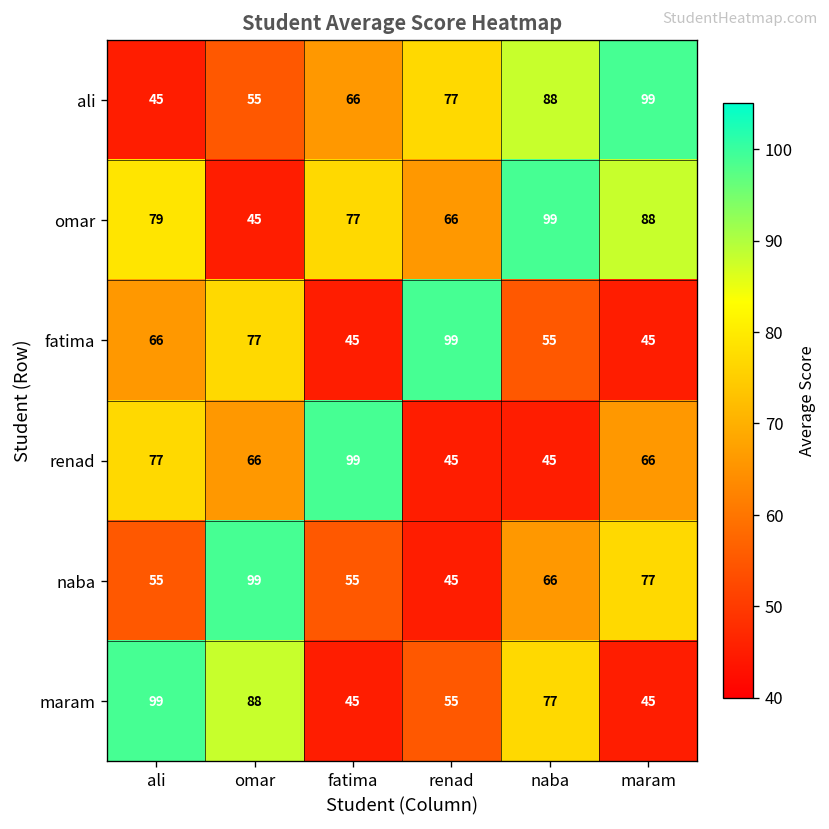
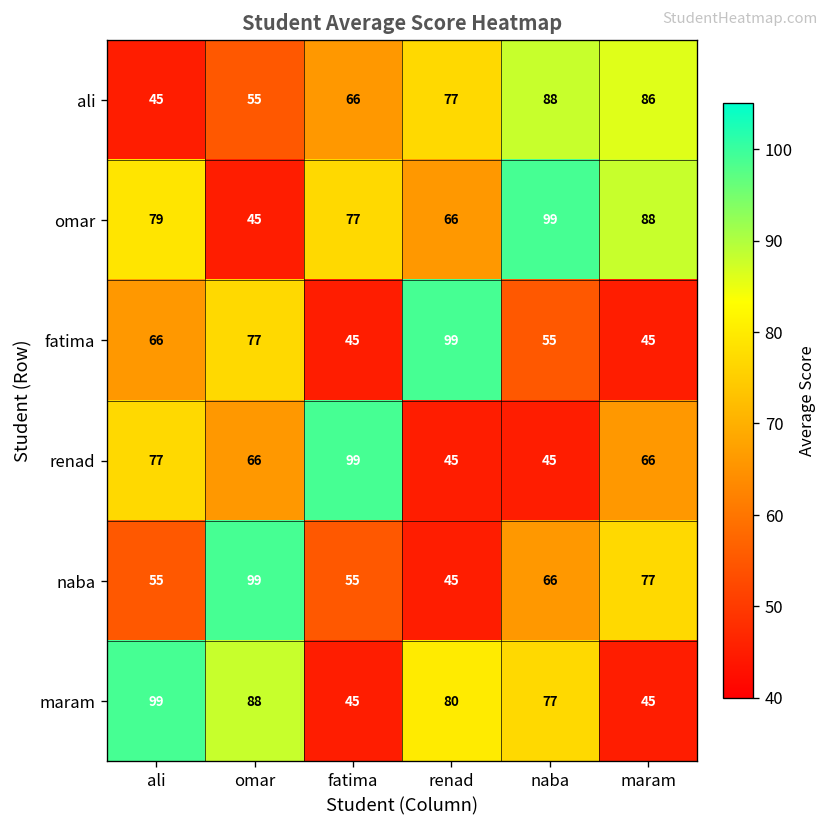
  {
    "ali": {
      "ali": 45,
      "omar": 55,
      "fatima": 66,
      "renad": 77,
      "naba": 88,
-     "maram": 99
+     "maram": 86
    },
    "omar": {
      "ali": 79,
      "omar": 45,
      "fatima": 77,
      "renad": 66,
      "naba": 99,
      "maram": 88
    },
    "fatima": {
      "ali": 66,
      "omar": 77,
      "fatima": 45,
      "renad": 99,
      "naba": 55,
      "maram": 45
    },
    "renad": {
      "ali": 77,
      "omar": 66,
      "fatima": 99,
      "renad": 45,
      "naba": 45,
      "maram": 66
    },
    "naba": {
      "ali": 55,
      "omar": 99,
      "fatima": 55,
      "renad": 45,
      "naba": 66,
      "maram": 77
    },
    "maram": {
      "ali": 99,
      "omar": 88,
      "fatima": 45,
-     "renad": 55,
+     "renad": 80,
      "naba": 77,
      "maram": 45
    }
  }
